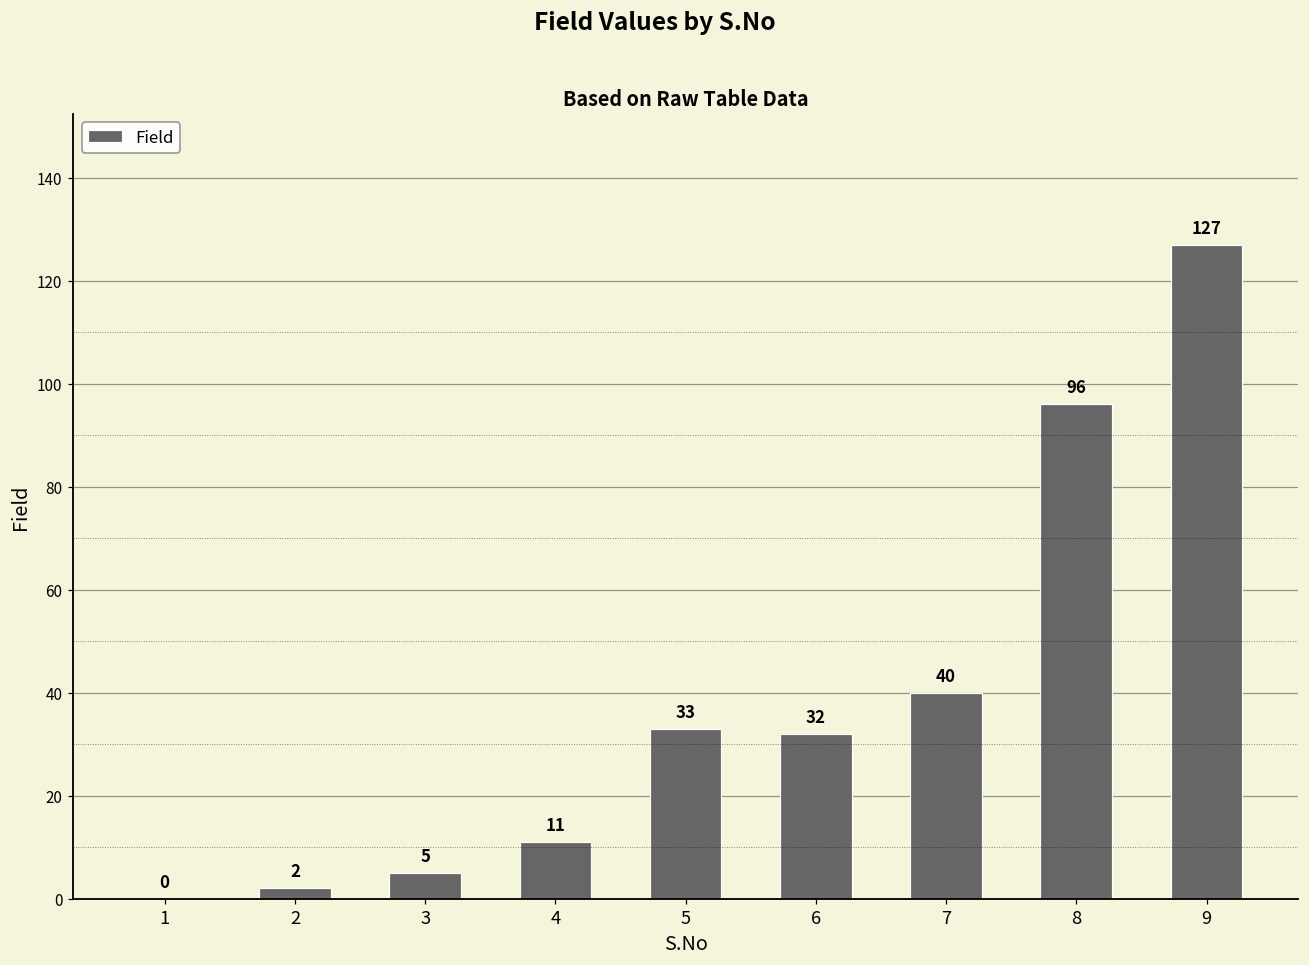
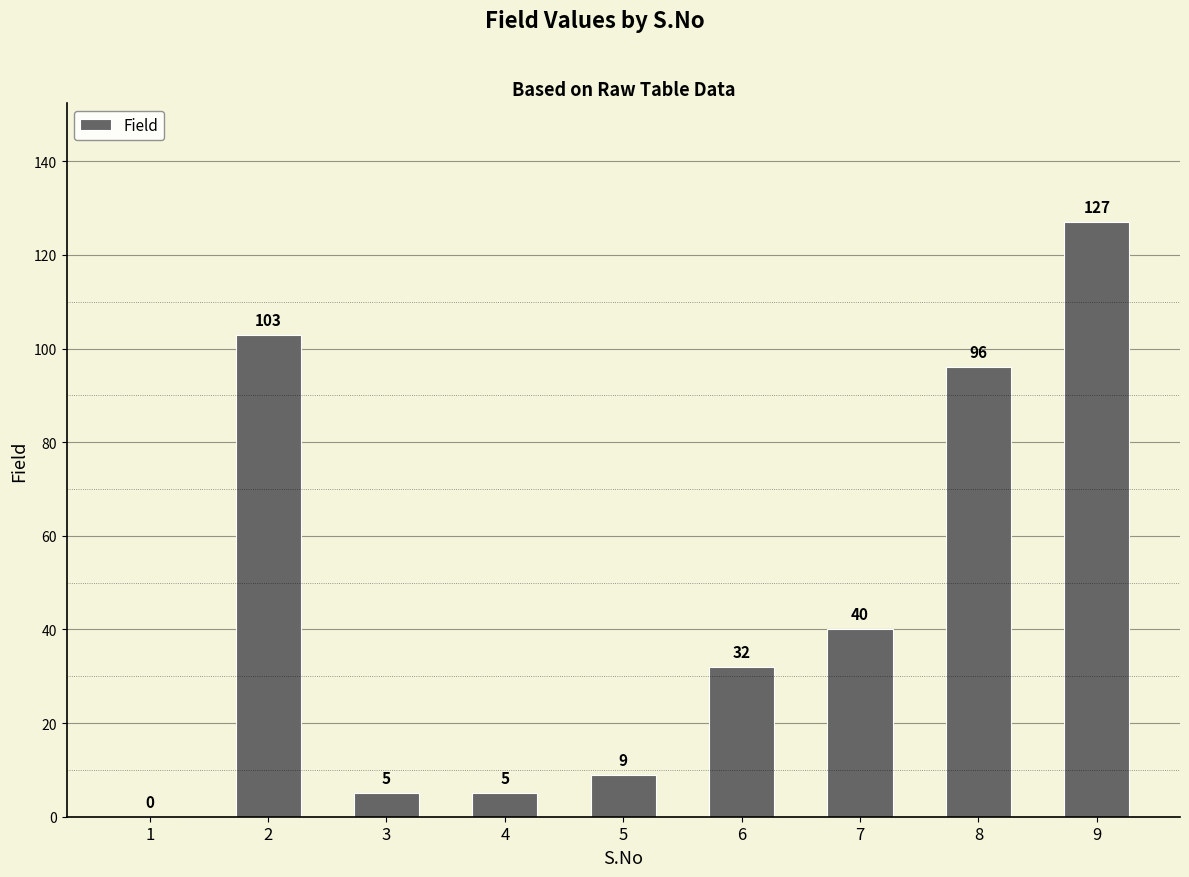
  {
    "1": 0,
-   "2": 2,
+   "2": 103,
    "3": 5,
-   "4": 11,
-   "5": 33,
+   "4": 5,
+   "5": 9,
    "6": 32,
    "7": 40,
    "8": 96,
    "9": 127
  }
